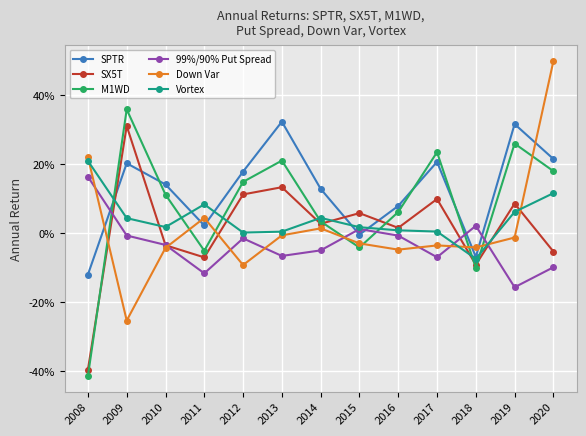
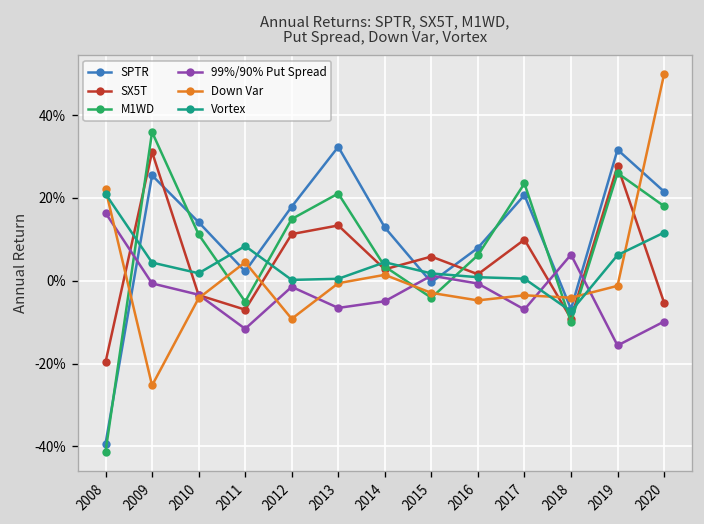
  {
    "SPTR": {
-     "2008": "-12%",
-     "2009": "20%",
+     "2008": "-39%",
+     "2009": "25%",
      "2010": "14%",
      "2011": "2%",
      "2012": "18%",
      "2013": "32%",
      "2014": "13%",
      "2015": "0%",
      "2016": "8%",
      "2017": "21%",
      "2019": "32%",
      "2020": "22%"
    },
    "SX5T": {
-     "2008": "-39%",
+     "2008": "-20%",
      "2009": "31%",
      "2011": "-7%",
      "2012": "11%",
      "2013": "13%",
      "2015": "6%",
      "2017": "10%",
      "2018": "-9%",
-     "2019": "9%",
+     "2019": "28%",
      "2020": "-5%"
    },
    "99%/90% Put Spread": {
      "2008": "16%",
      "2009": "-1%",
      "2011": "-12%",
      "2012": "-1%",
      "2013": "-7%",
      "2014": "-5%",
      "2016": "-1%",
      "2017": "-7%",
-     "2018": "2%",
+     "2018": "6%",
      "2019": "-16%",
      "2020": "-10%"
    },
    "Down Var": {
      "2008": "22%",
      "2009": "-25%",
      "2010": "-4%",
      "2011": "4%",
      "2012": "-9%",
      "2013": "-1%",
      "2014": "1%",
      "2015": "-3%",
      "2016": "-5%",
      "2017": "-3%",
      "2018": "-4%",
      "2019": "-1%",
      "2020": "50%"
    }
  }
